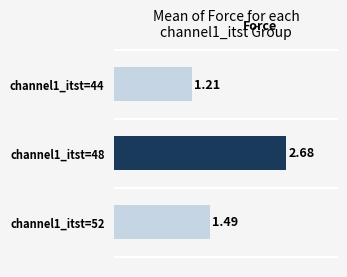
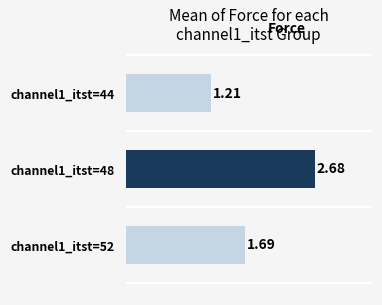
  {
    "channel1_itst=44": 1.21,
    "channel1_itst=48": 2.68,
-   "channel1_itst=52": 1.49
+   "channel1_itst=52": 1.69
  }
